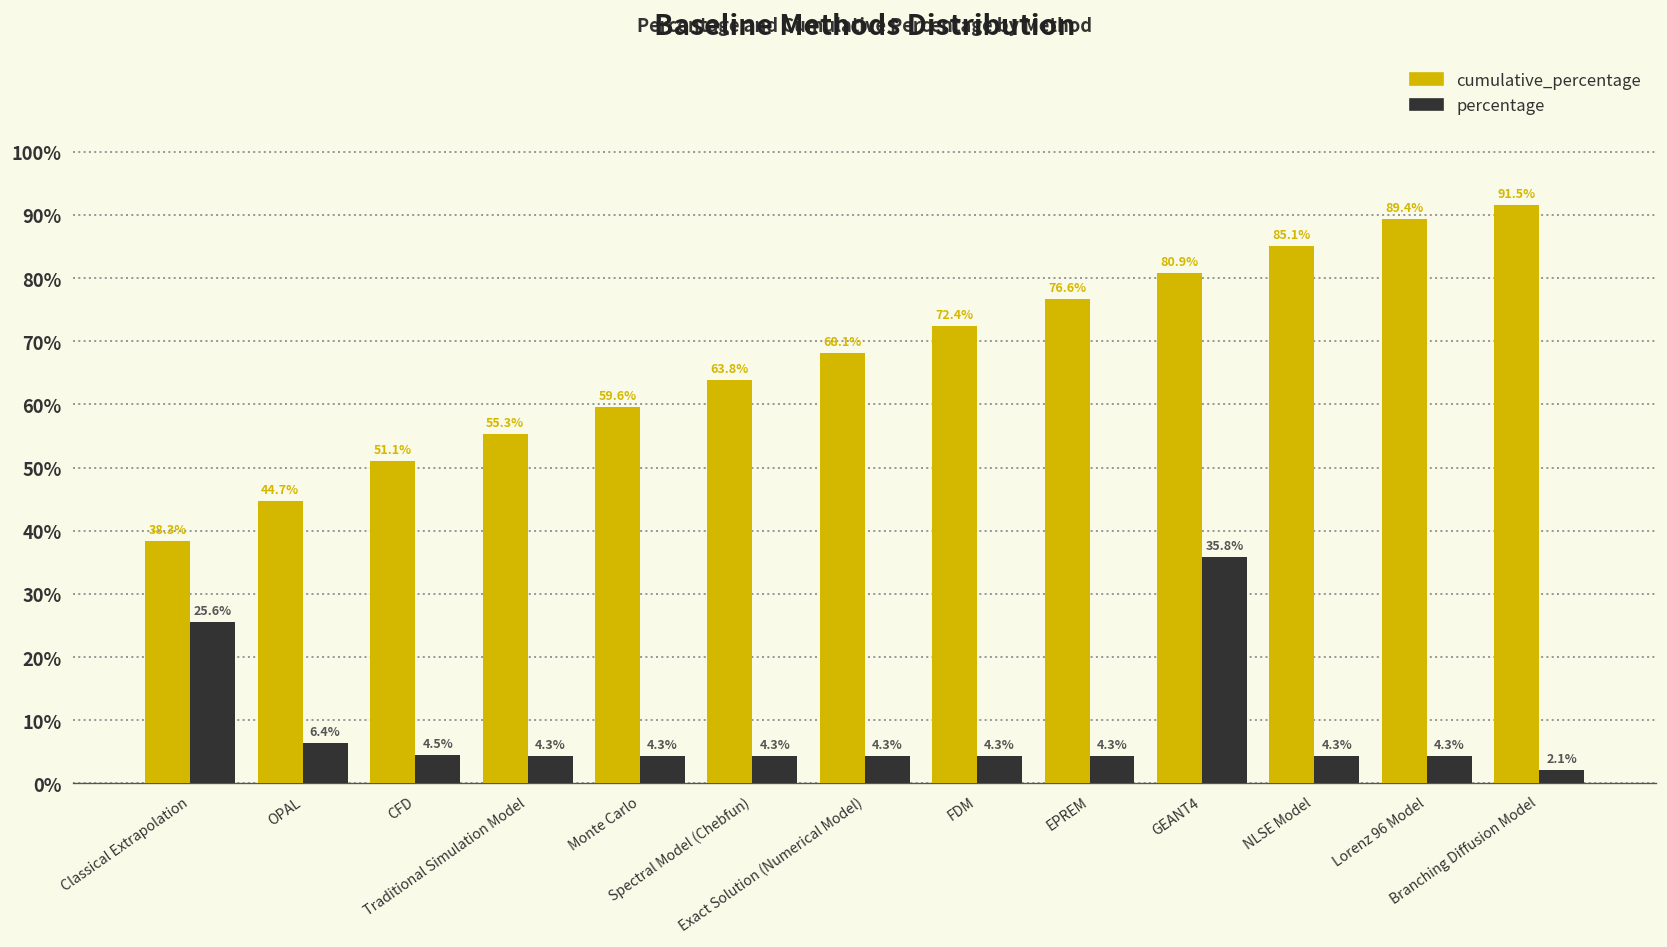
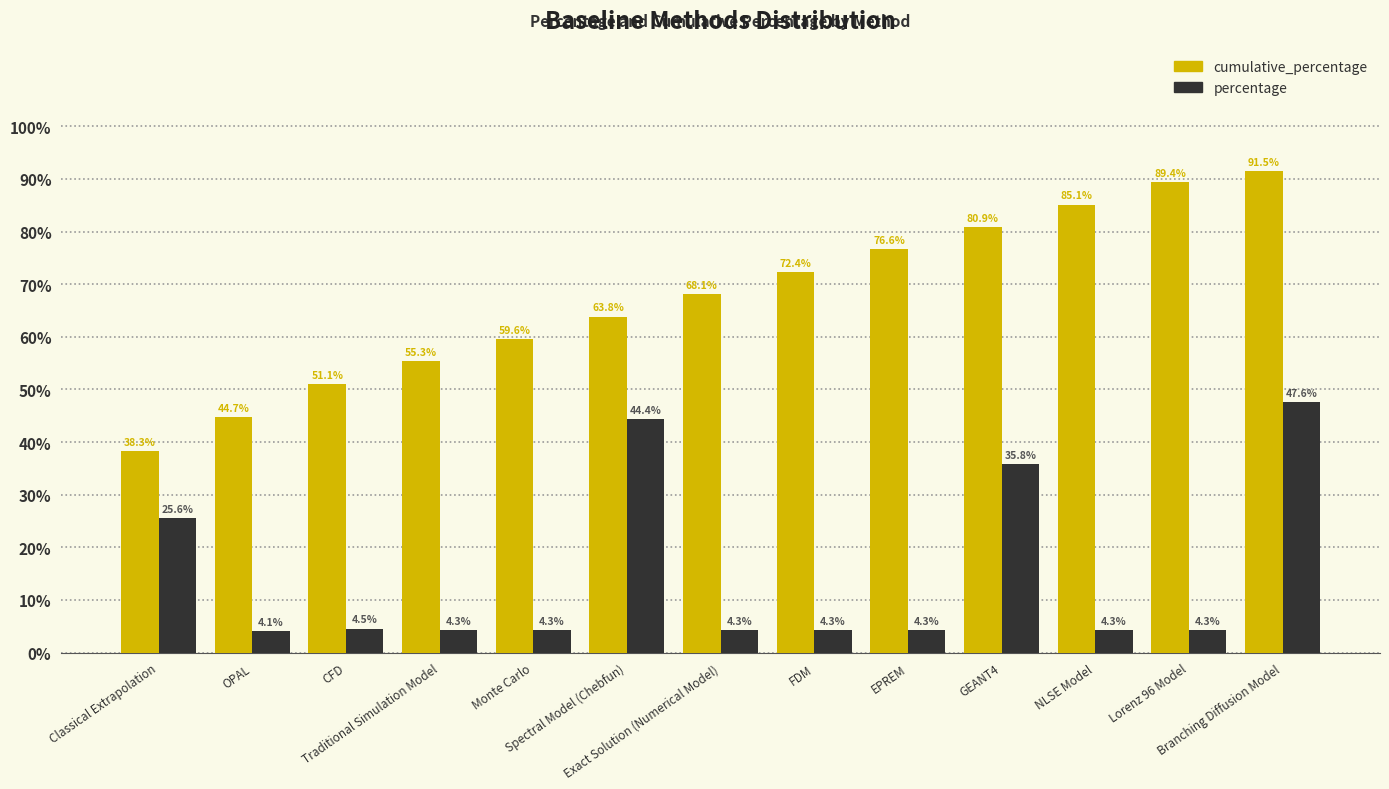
  {
    "cumulative_percentage": {
      "Classical Extrapolation": "38.3%",
      "OPAL": "44.7%",
      "CFD": "51.1%",
      "Traditional Simulation Model": "55.3%",
      "Monte Carlo": "59.6%",
      "Spectral Model (Chebfun)": "63.8%",
      "Exact Solution (Numerical Model)": "68.1%",
      "FDM": "72.4%",
      "EPREM": "76.6%",
      "GEANT4": "80.9%",
      "NLSE Model": "85.1%",
      "Lorenz 96 Model": "89.4%",
      "Branching Diffusion Model": "91.5%"
    },
    "percentage": {
      "Classical Extrapolation": "25.6%",
-     "OPAL": "6.4%",
+     "OPAL": "4.1%",
      "CFD": "4.5%",
      "Traditional Simulation Model": "4.3%",
      "Monte Carlo": "4.3%",
-     "Spectral Model (Chebfun)": "4.3%",
+     "Spectral Model (Chebfun)": "44.4%",
      "Exact Solution (Numerical Model)": "4.3%",
      "FDM": "4.3%",
      "EPREM": "4.3%",
      "GEANT4": "35.8%",
      "NLSE Model": "4.3%",
      "Lorenz 96 Model": "4.3%",
-     "Branching Diffusion Model": "2.1%"
+     "Branching Diffusion Model": "47.6%"
    }
  }
